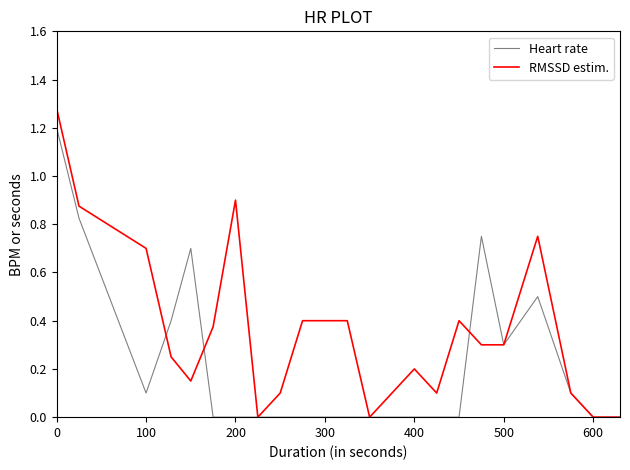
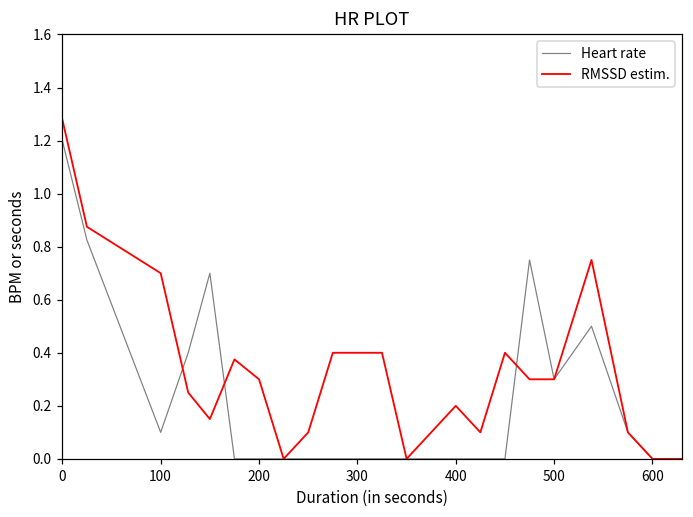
  {
    "Heart rate": {
      "0": 1.2,
      "100": 0.1,
      "200": 0.0,
      "300": 0.0,
      "400": 0.0
    },
    "RMSSD estim.": {
      "0": 1.28,
      "100": 0.7,
-     "200": 0.9,
+     "200": 0.3,
      "300": 0.4,
      "400": 0.2
    }
  }
